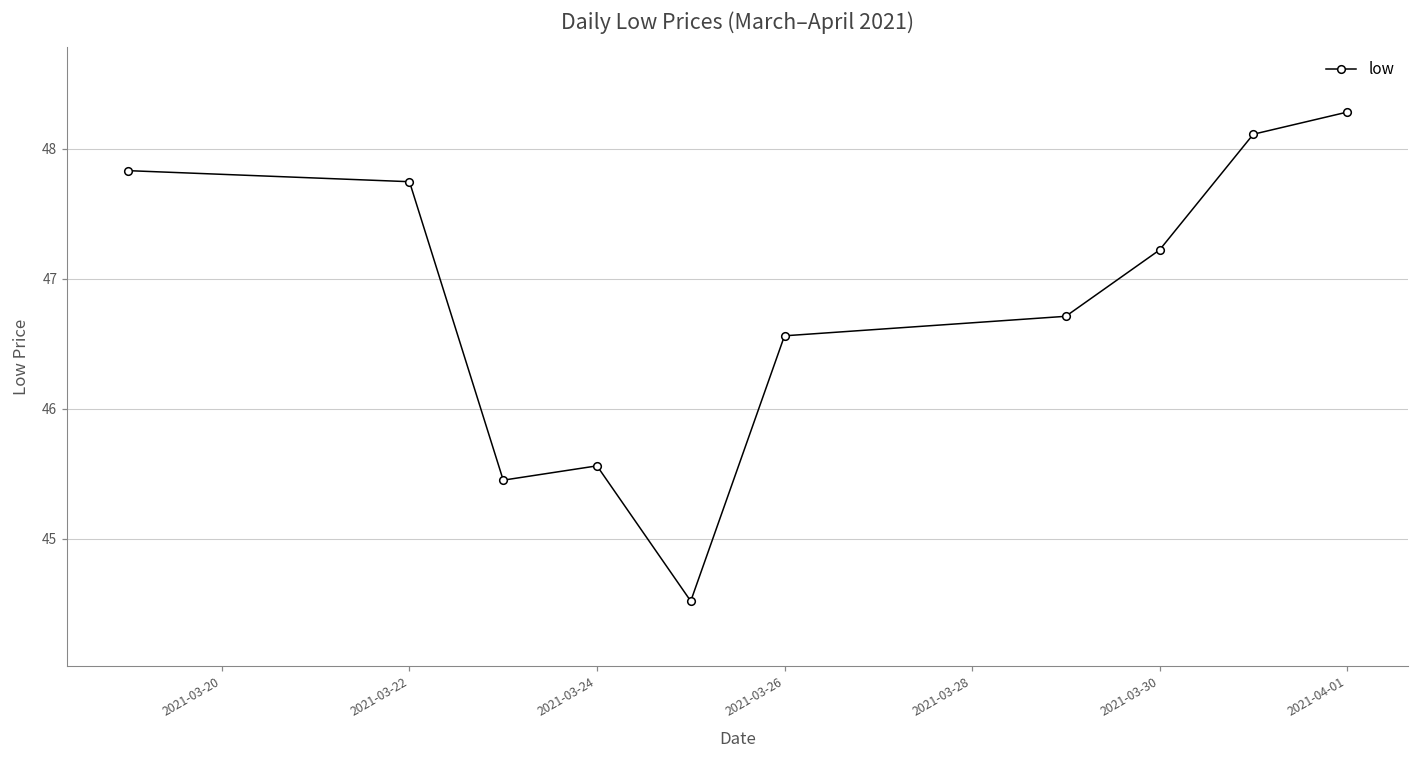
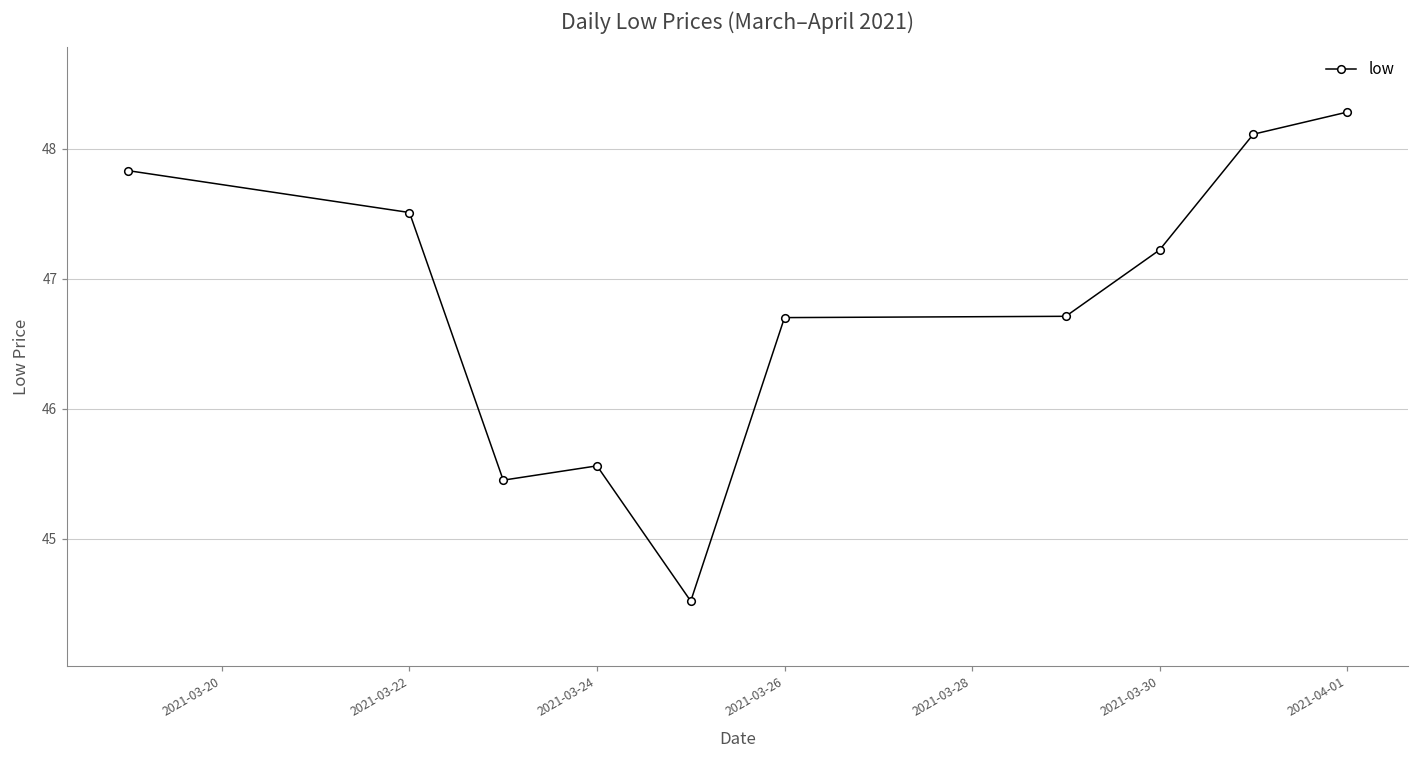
  {
-   "2021-03-22": 47.75,
+   "2021-03-22": 47.51,
    "2021-03-24": 45.56,
-   "2021-03-26": 46.56,
+   "2021-03-26": 46.70,
    "2021-03-30": 47.22,
    "2021-04-01": 48.28
  }
